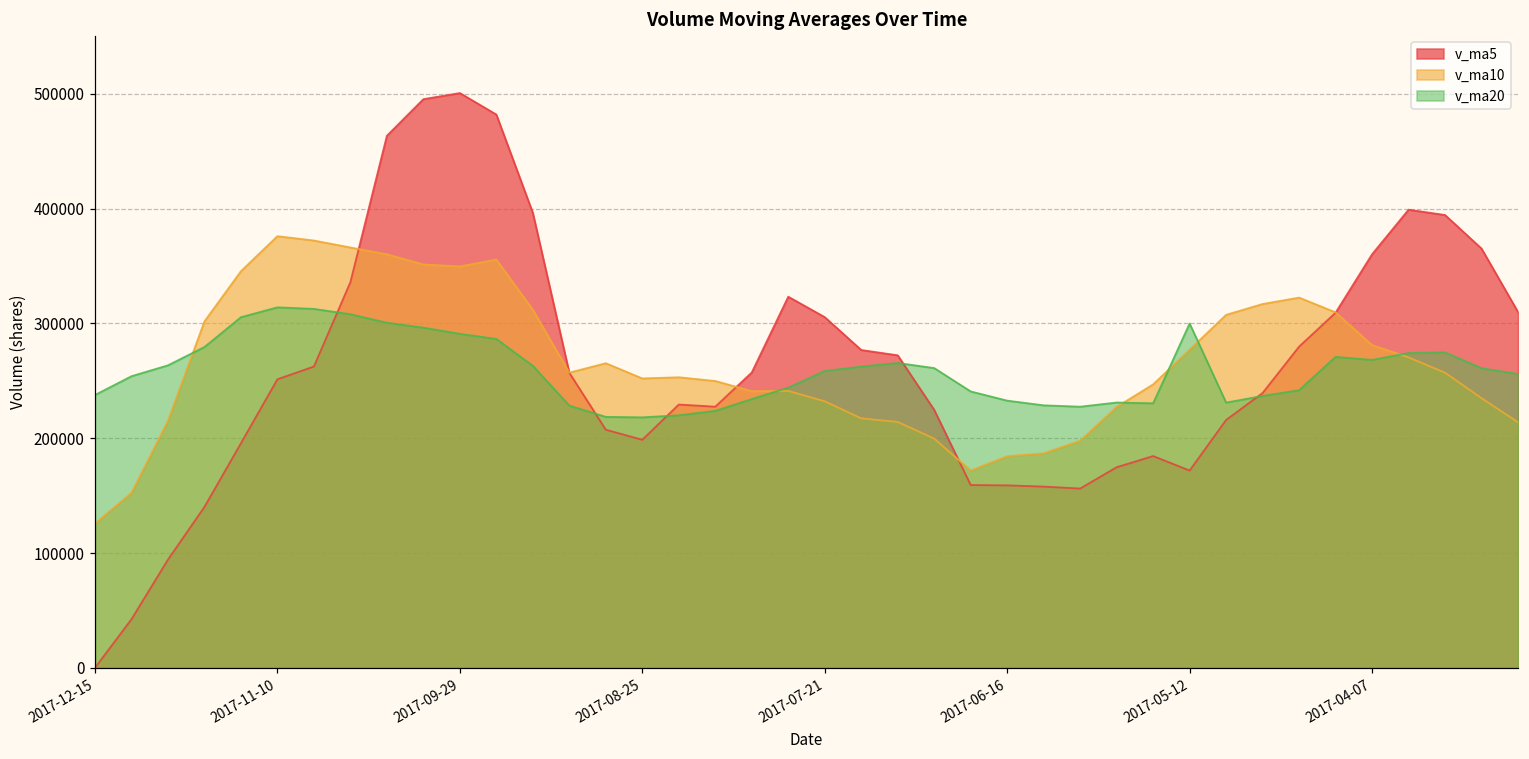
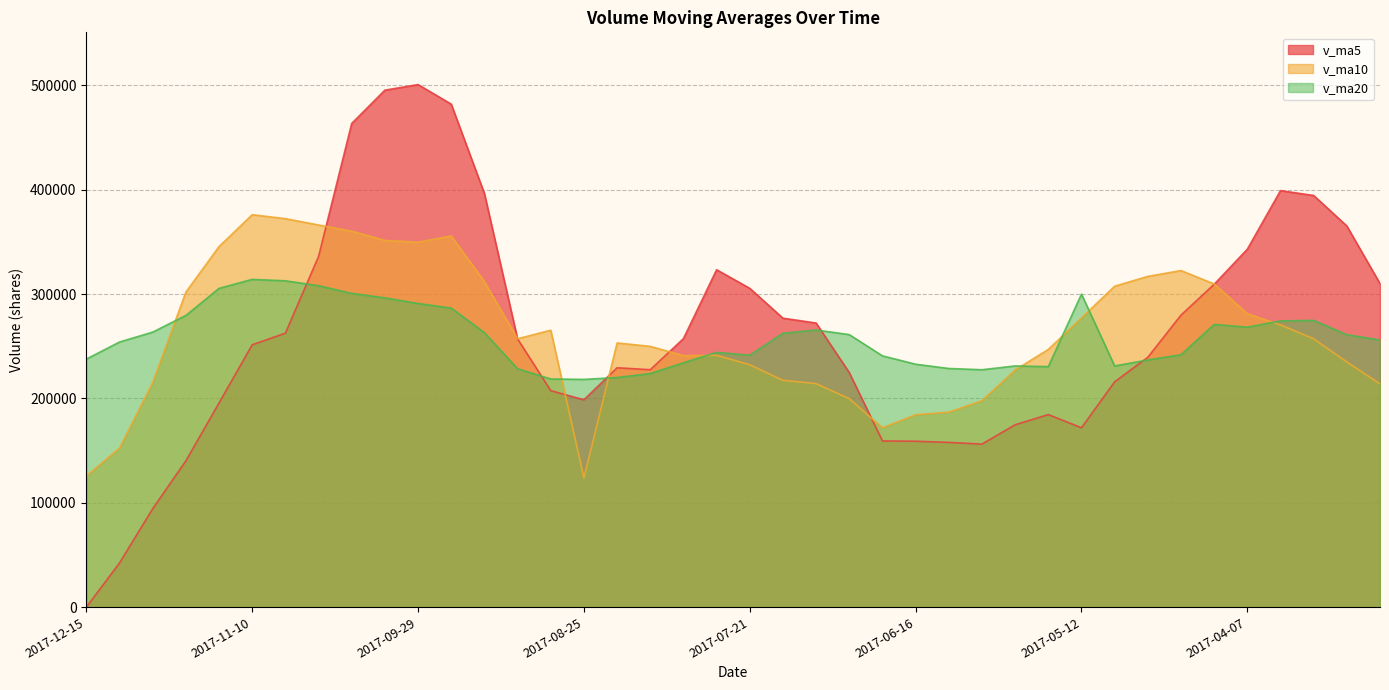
  {
    "v_ma5": {
      "2017-12-15": 0,
      "2017-11-10": 251000,
      "2017-09-29": 501000,
      "2017-08-25": 199000,
      "2017-07-21": 305000,
      "2017-06-16": 159000,
      "2017-05-12": 172000,
-     "2017-04-07": 360000
+     "2017-04-07": 343000
    },
    "v_ma10": {
      "2017-12-15": 126000,
      "2017-11-10": 376000,
      "2017-09-29": 350000,
-     "2017-08-25": 252000,
+     "2017-08-25": 124000,
      "2017-07-21": 232000,
      "2017-06-16": 184000,
      "2017-05-12": 277000,
      "2017-04-07": 281000
    },
    "v_ma20": {
      "2017-12-15": 238000,
      "2017-11-10": 314000,
      "2017-09-29": 291000,
      "2017-08-25": 218000,
-     "2017-07-21": 259000,
+     "2017-07-21": 241000,
      "2017-06-16": 233000,
      "2017-05-12": 300000,
      "2017-04-07": 268000
    }
  }
